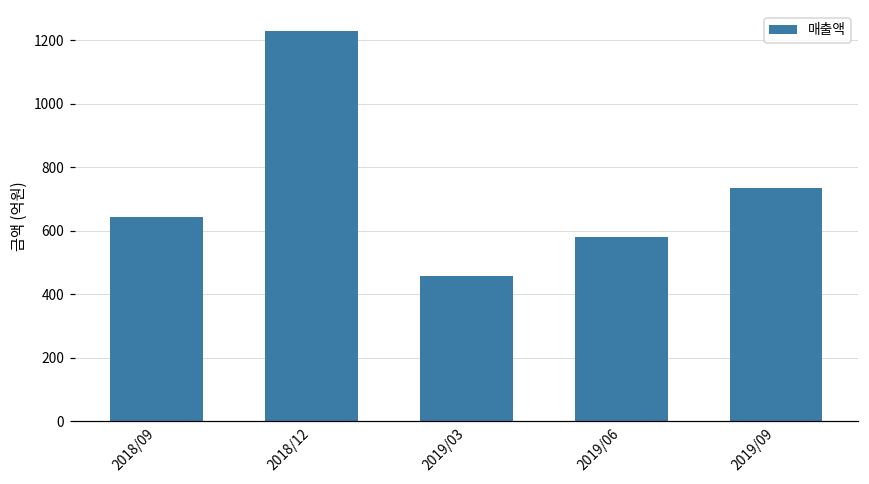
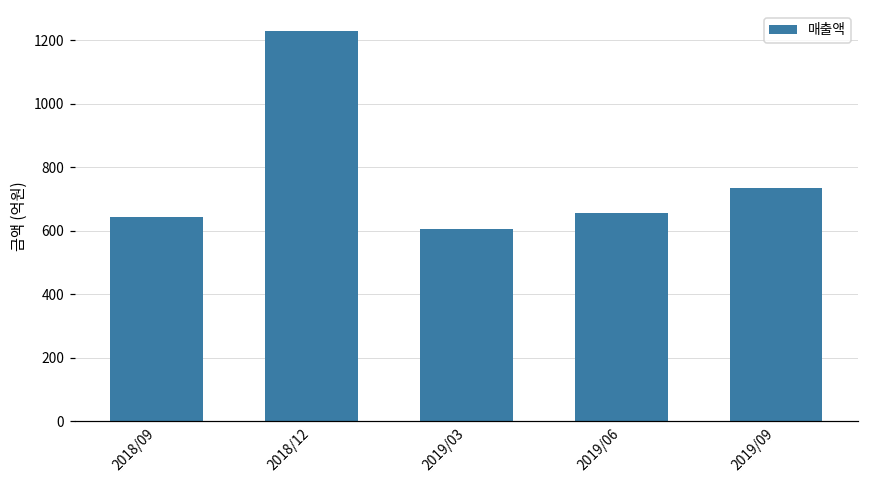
  {
    "2018/09": 640,
    "2018/12": 1230,
-   "2019/03": 460,
-   "2019/06": 580,
+   "2019/03": 610,
+   "2019/06": 660,
    "2019/09": 730
  }
